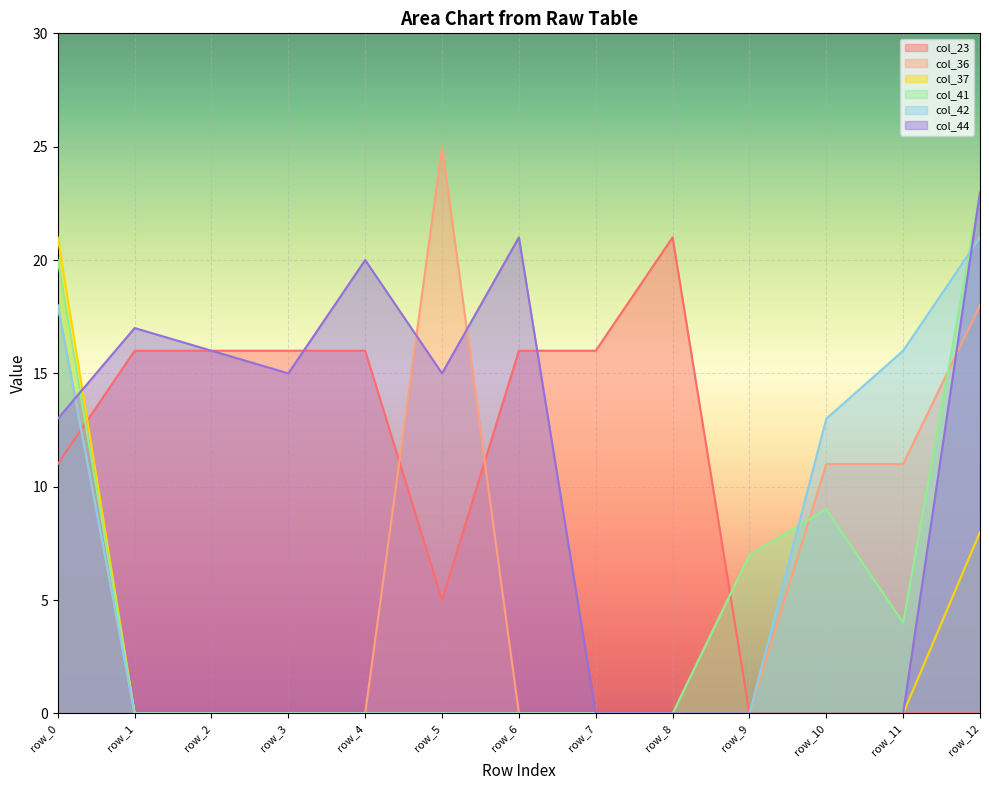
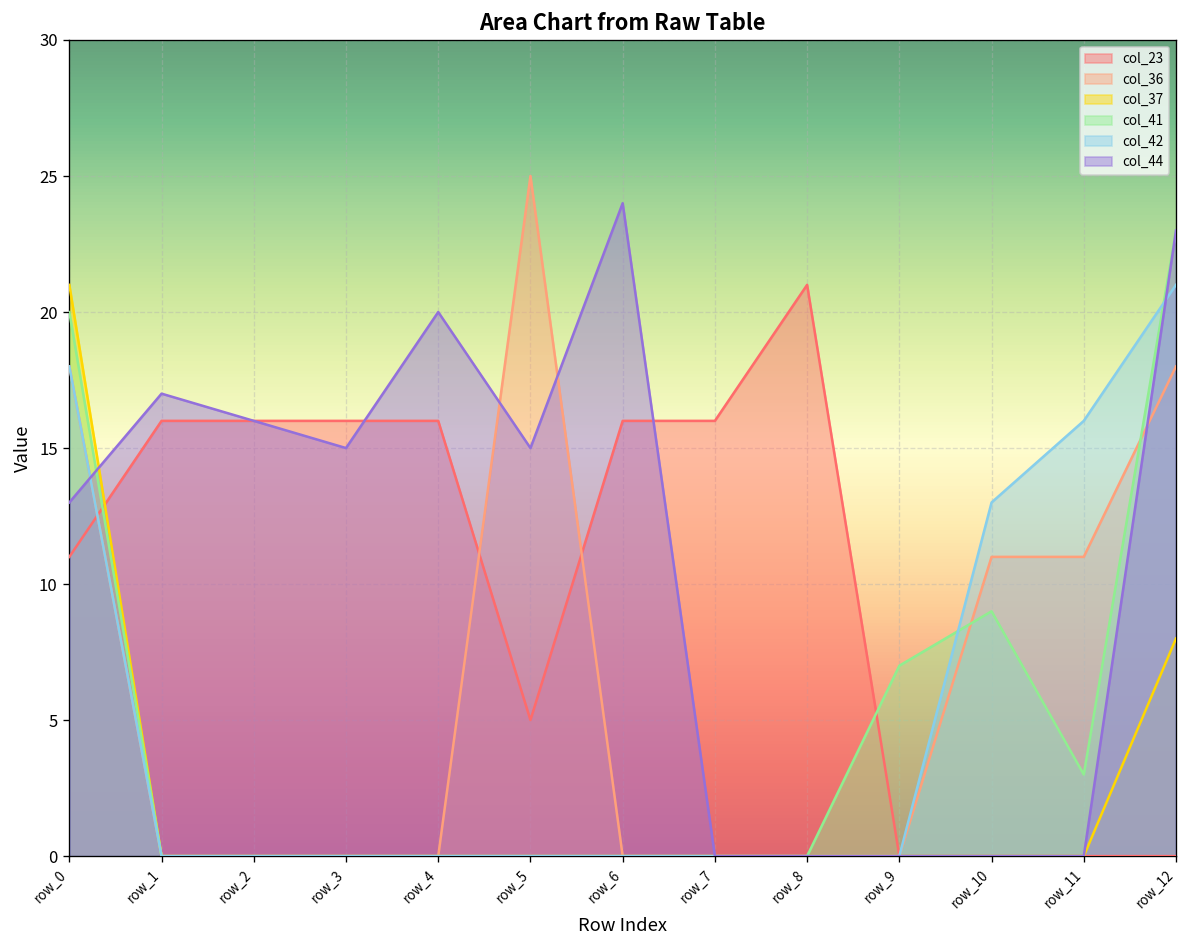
  {
    "col_37": {
      "row_0": 21,
      "row_12": 8
    },
    "col_41": {
      "row_0": 20,
      "row_9": 7,
      "row_10": 9,
-     "row_11": 4
+     "row_11": 3
    },
    "col_42": {
      "row_10": 13,
      "row_11": 16,
      "row_12": 21
    },
    "col_44": {
      "row_0": 13,
      "row_1": 17,
      "row_3": 15,
      "row_4": 20,
      "row_5": 15,
-     "row_6": 21
+     "row_6": 24
    }
  }
